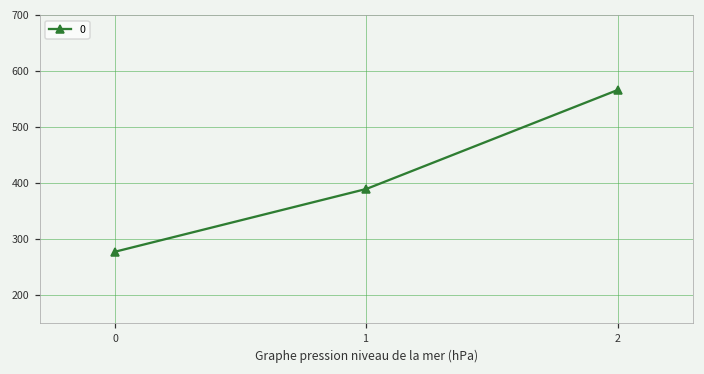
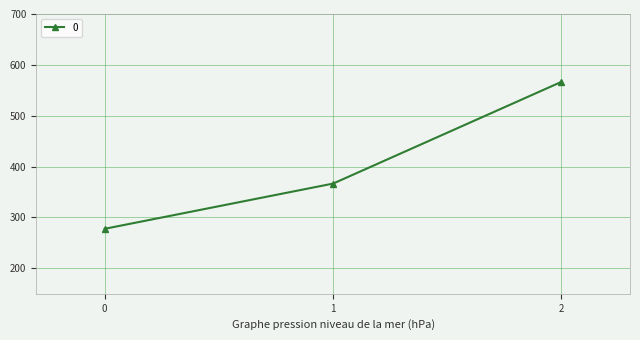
  {
    "0": 280,
-   "1": 390,
+   "1": 370,
    "2": 570
  }
